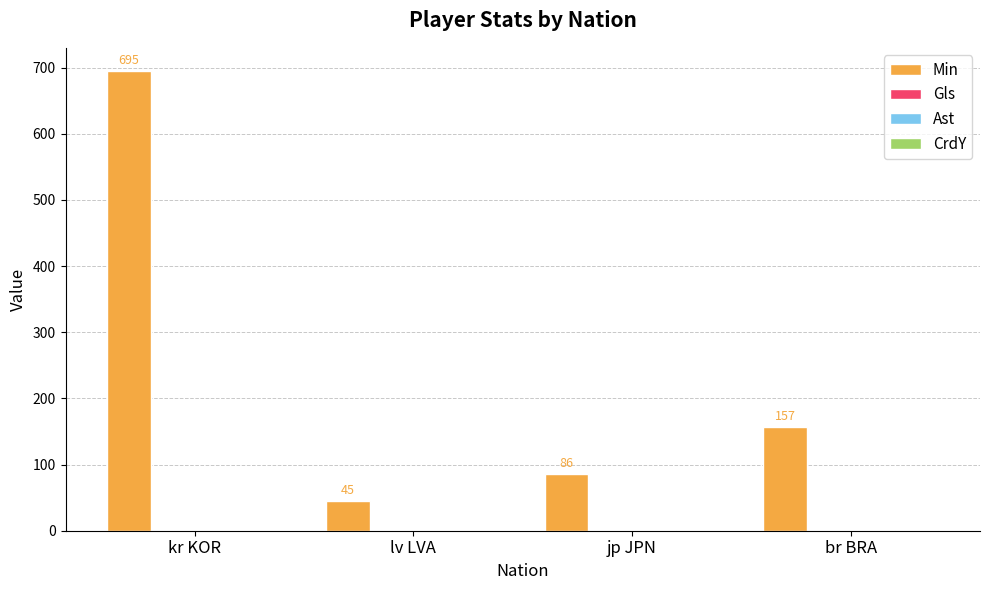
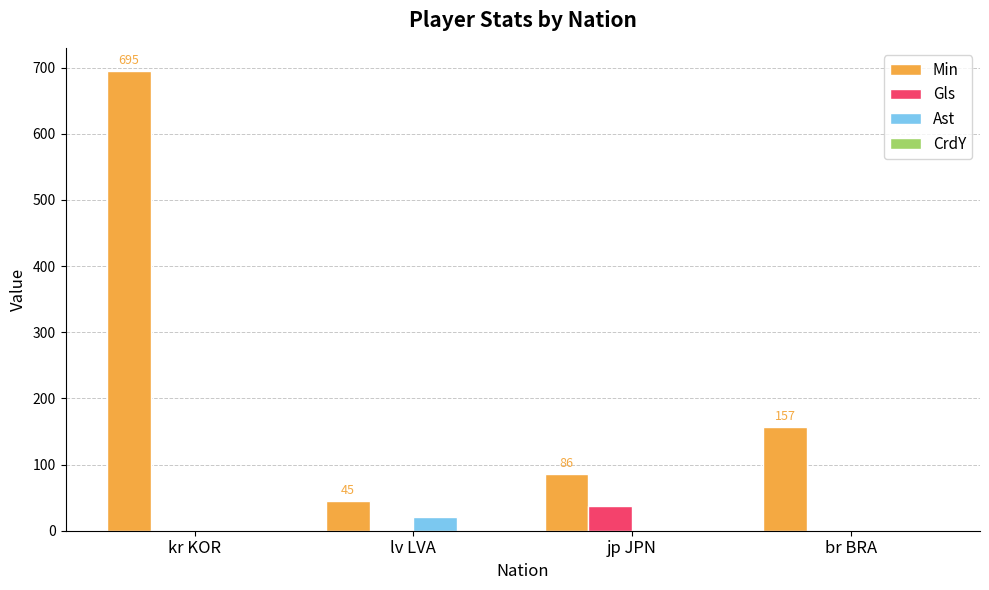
  {
    "Min": {
      "kr KOR": 695,
      "lv LVA": 45,
      "jp JPN": 86,
      "br BRA": 157
    },
    "Gls": {
      "lv LVA": 0,
-     "jp JPN": 0,
+     "jp JPN": 40,
      "br BRA": 0
    },
    "Ast": {
-     "lv LVA": 0,
+     "lv LVA": 20,
      "jp JPN": 0,
      "br BRA": 0
    },
    "CrdY": {
      "kr KOR": 0,
      "lv LVA": 0
    }
  }
